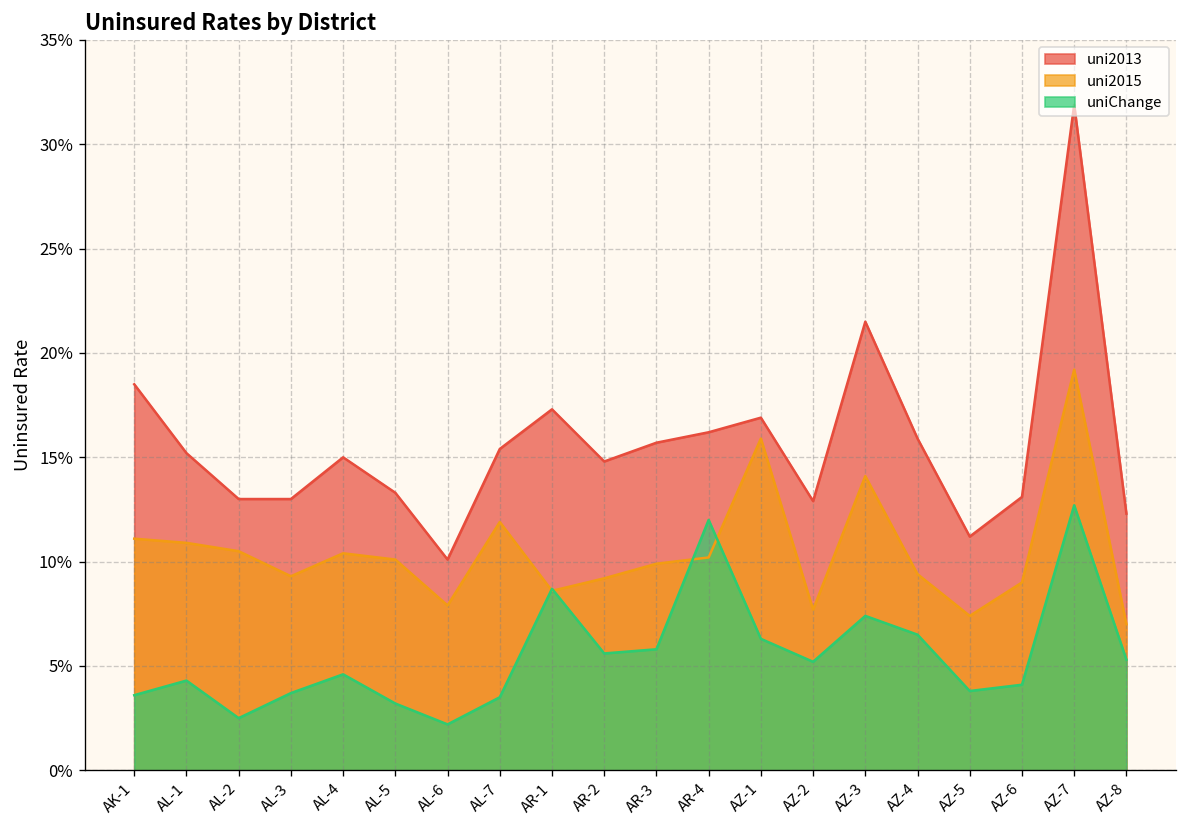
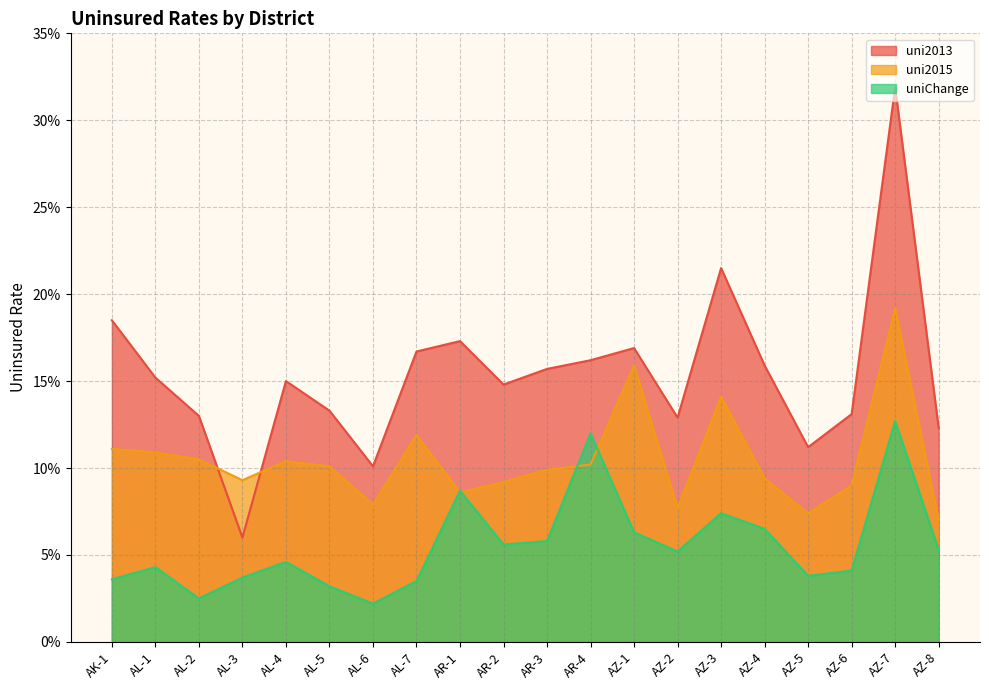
  {
    "uni2013": {
      "AK-1": "18.5%",
      "AL-1": "15.2%",
      "AL-2": "13.0%",
-     "AL-3": "13.0%",
+     "AL-3": "6.0%",
      "AL-4": "15.0%",
      "AL-5": "13.3%",
      "AL-6": "10.1%",
-     "AL-7": "15.4%",
+     "AL-7": "16.7%",
      "AR-1": "17.3%",
      "AR-2": "14.8%",
      "AR-3": "15.7%",
      "AR-4": "16.2%",
      "AZ-1": "16.9%",
      "AZ-2": "12.9%",
      "AZ-3": "21.5%",
      "AZ-4": "15.9%",
      "AZ-5": "11.2%",
      "AZ-6": "13.1%",
      "AZ-8": "12.3%"
    },
    "uni2015": {
      "AK-1": "11.1%",
      "AL-1": "10.9%",
      "AL-2": "10.5%",
      "AL-3": "9.3%",
      "AL-4": "10.4%",
      "AL-5": "10.1%",
      "AL-6": "7.9%",
      "AL-7": "11.9%",
      "AR-2": "9.2%",
      "AR-3": "9.9%",
      "AR-4": "10.2%",
      "AZ-1": "15.9%",
      "AZ-2": "7.7%",
      "AZ-3": "14.1%",
      "AZ-4": "9.4%",
      "AZ-5": "7.4%",
      "AZ-6": "9.0%",
      "AZ-7": "19.2%",
      "AZ-8": "7.0%"
    },
    "uniChange": {
      "AK-1": "3.6%",
      "AL-1": "4.3%",
      "AL-2": "2.5%",
      "AL-3": "3.7%",
      "AL-4": "4.6%",
      "AL-5": "3.2%",
      "AL-6": "2.2%",
      "AL-7": "3.5%",
      "AR-2": "5.6%",
      "AR-3": "5.8%",
      "AR-4": "12.0%",
      "AZ-1": "6.3%",
      "AZ-2": "5.2%",
      "AZ-3": "7.4%",
      "AZ-4": "6.5%",
      "AZ-5": "3.8%",
      "AZ-6": "4.1%",
      "AZ-7": "12.7%",
      "AZ-8": "5.3%"
    }
  }
